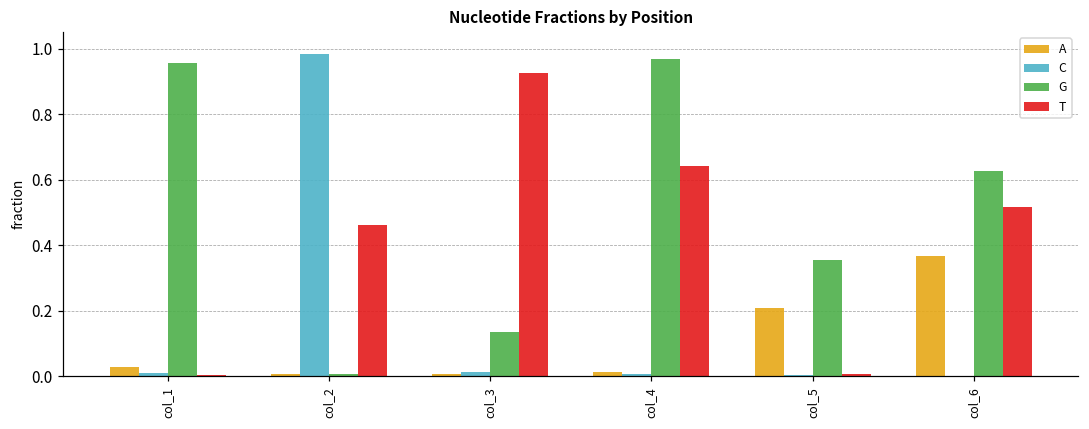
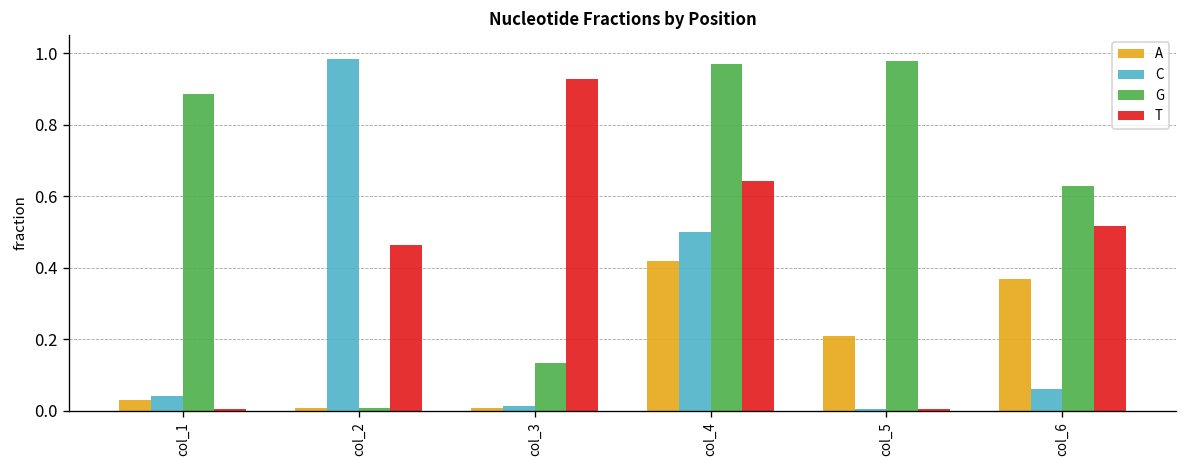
  {
    "A": {
      "col_1": 0.03,
-     "col_4": 0.01,
+     "col_4": 0.42,
      "col_5": 0.21,
      "col_6": 0.37
    },
    "C": {
-     "col_1": 0.01,
+     "col_1": 0.04,
      "col_2": 0.98,
      "col_3": 0.01,
-     "col_4": 0.01,
-     "col_6": 0.00
+     "col_4": 0.50,
+     "col_6": 0.06
    },
    "G": {
-     "col_1": 0.95,
+     "col_1": 0.89,
      "col_3": 0.13,
      "col_4": 0.97,
-     "col_5": 0.35,
+     "col_5": 0.98,
      "col_6": 0.63
    },
    "T": {
      "col_2": 0.46,
      "col_3": 0.93,
      "col_4": 0.64,
      "col_6": 0.52
    }
  }
